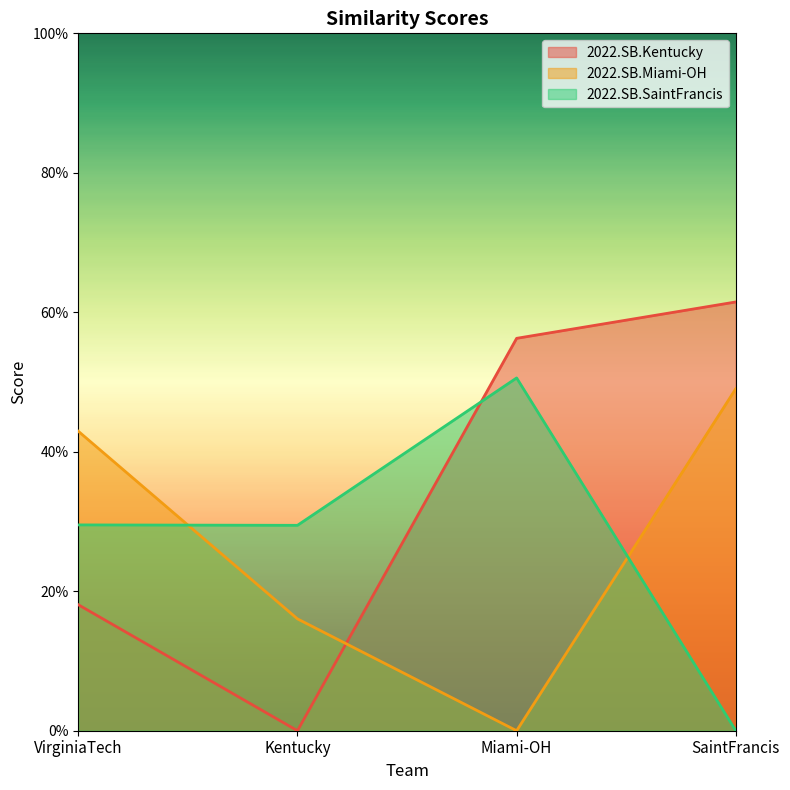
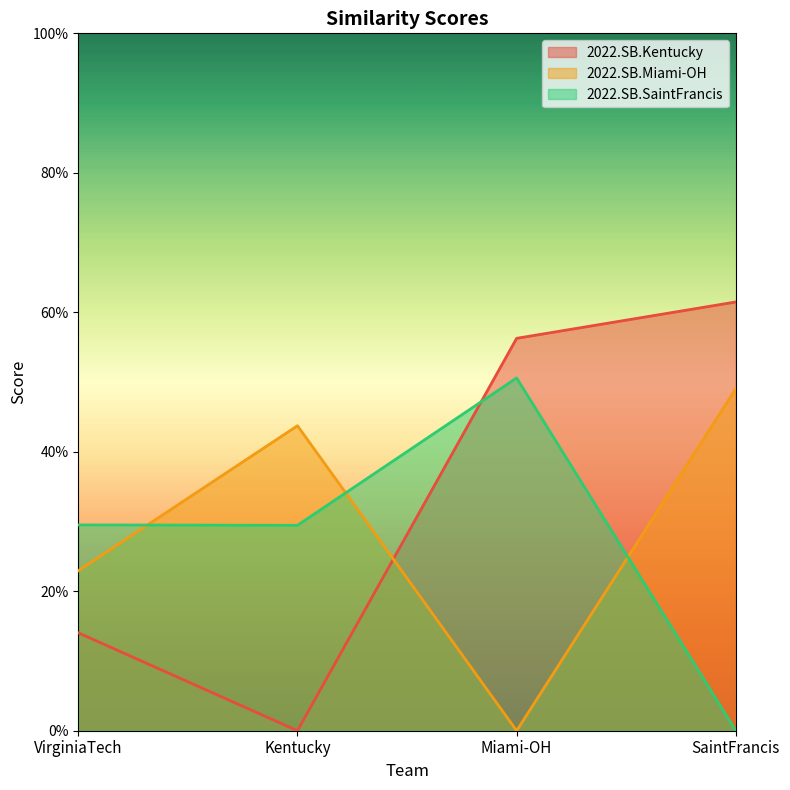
  {
    "2022.SB.Kentucky": {
-     "VirginiaTech": "18%",
+     "VirginiaTech": "14%",
      "Kentucky": "0%",
      "Miami-OH": "56%",
      "SaintFrancis": "61%"
    },
    "2022.SB.Miami-OH": {
-     "VirginiaTech": "43%",
-     "Kentucky": "16%",
+     "VirginiaTech": "23%",
+     "Kentucky": "44%",
      "Miami-OH": "0%",
      "SaintFrancis": "49%"
    },
    "2022.SB.SaintFrancis": {
      "VirginiaTech": "30%",
      "Kentucky": "29%",
      "Miami-OH": "51%",
      "SaintFrancis": "0%"
    }
  }
